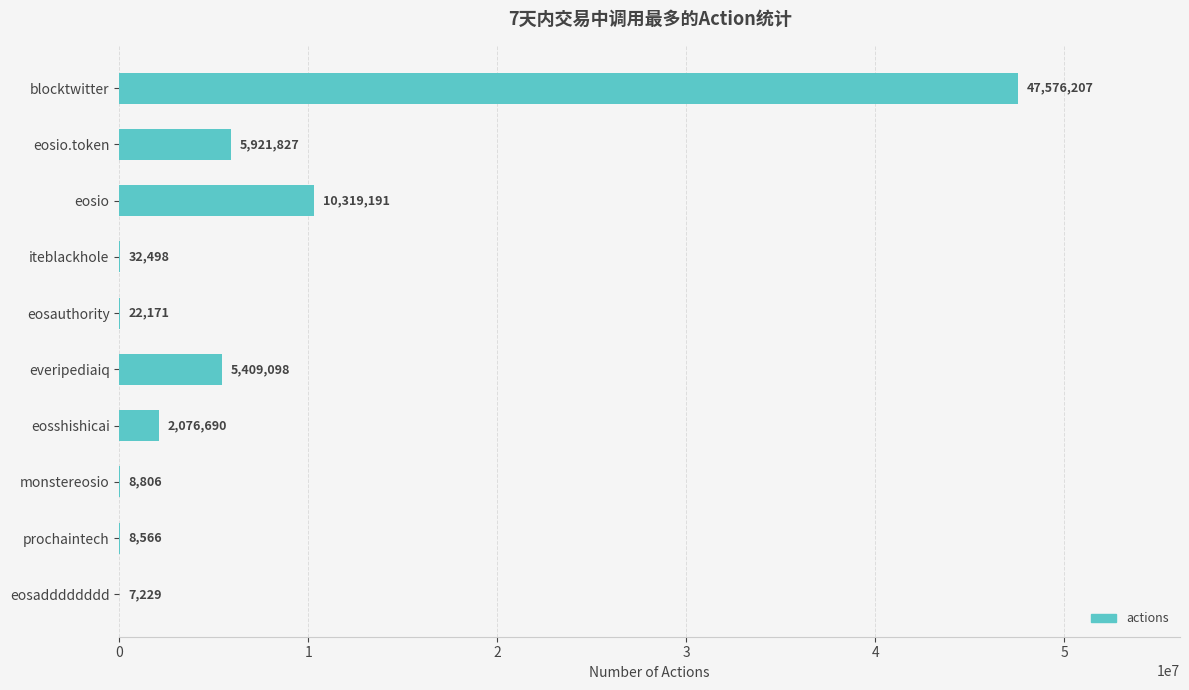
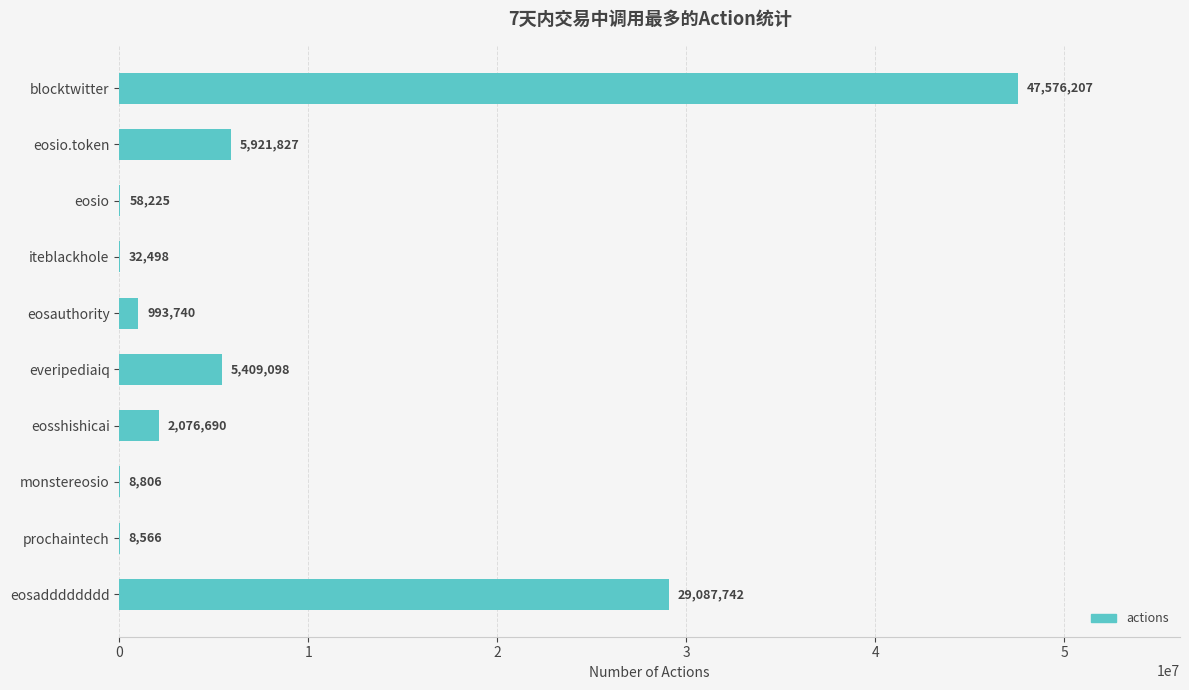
  {
    "blocktwitter": "47,576,207",
    "eosio.token": "5,921,827",
-   "eosio": "10,319,191",
+   "eosio": "58,225",
    "iteblackhole": "32,498",
-   "eosauthority": "22,171",
+   "eosauthority": "993,740",
    "everipediaiq": "5,409,098",
    "eosshishicai": "2,076,690",
    "monstereosio": "8,806",
    "prochaintech": "8,566",
-   "eosadddddddd": "7,229"
+   "eosadddddddd": "29,087,742"
  }
